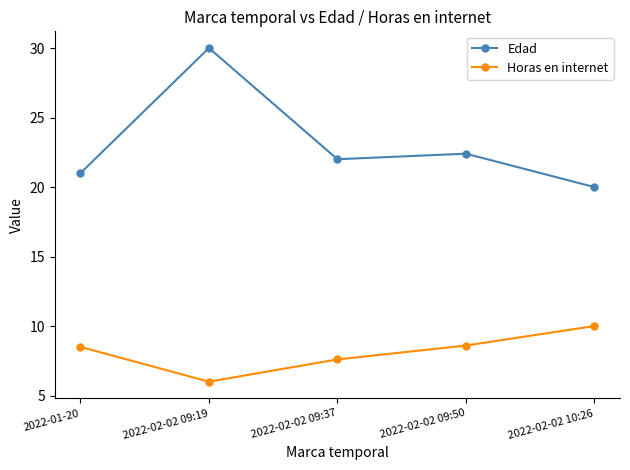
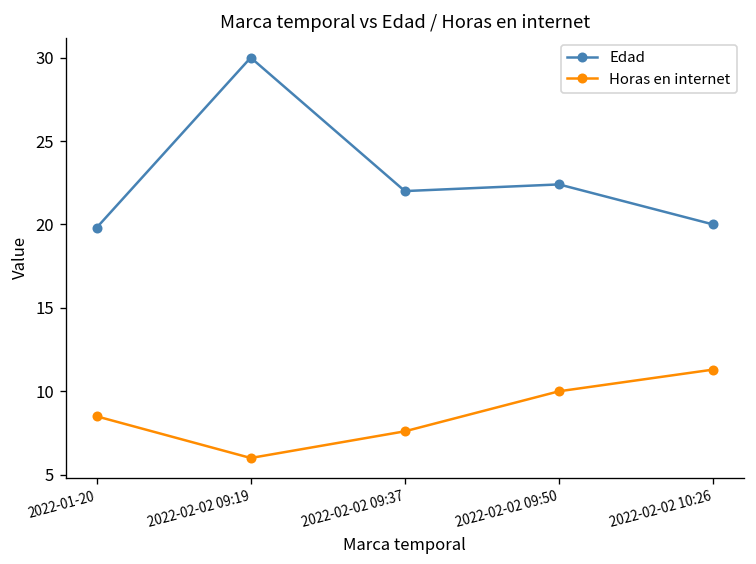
  {
    "Edad": {
-     "2022-01-20": 21.0,
+     "2022-01-20": 19.8,
      "2022-02-02 09:19": 30.0,
      "2022-02-02 09:37": 22.0,
      "2022-02-02 09:50": 22.4,
      "2022-02-02 10:26": 20.0
    },
    "Horas en internet": {
      "2022-01-20": 8.5,
      "2022-02-02 09:19": 6.0,
      "2022-02-02 09:37": 7.6,
-     "2022-02-02 09:50": 8.6,
-     "2022-02-02 10:26": 10.0
+     "2022-02-02 09:50": 10.0,
+     "2022-02-02 10:26": 11.3
    }
  }
